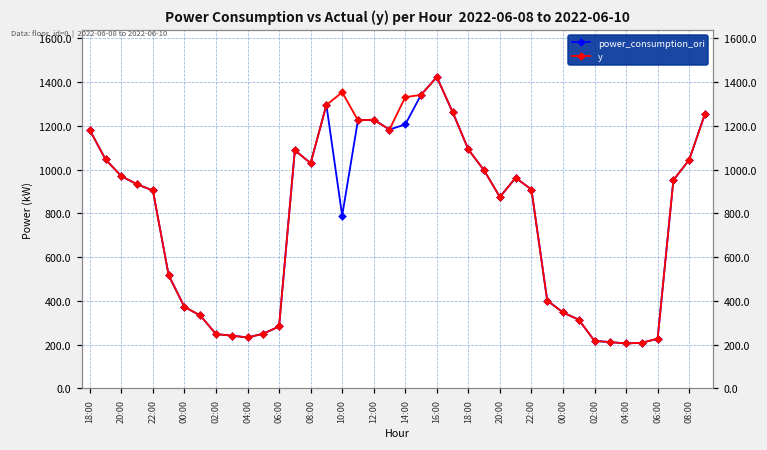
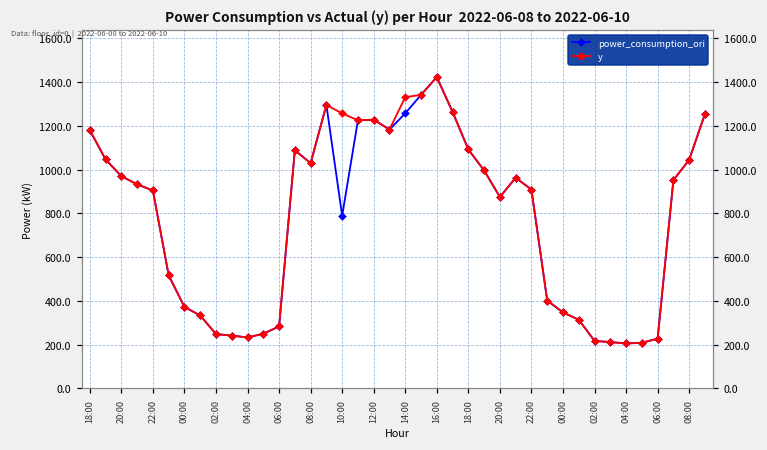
  {
    "power_consumption_ori": {
      "10:00": 790,
-     "14:00": 1210
+     "14:00": 1260
    },
    "y": {
-     "10:00": 1350,
+     "10:00": 1260,
      "14:00": 1330
    }
  }
